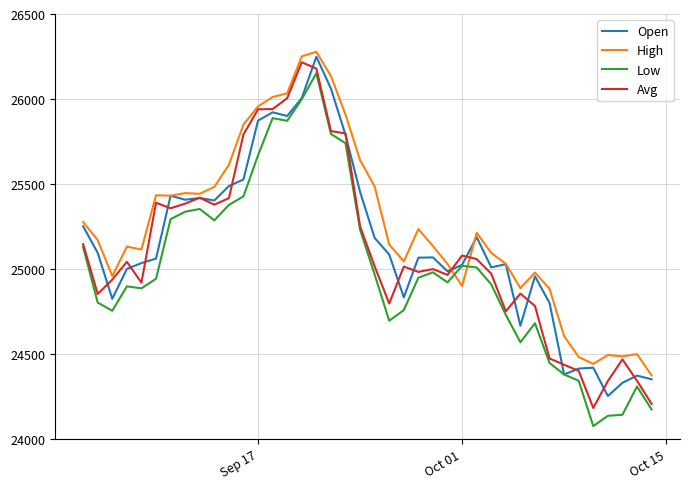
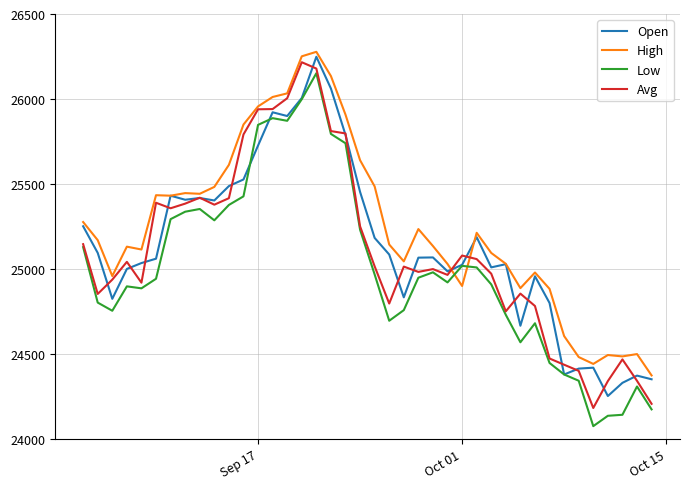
  {
    "Open": {
-     "Sep 17": 25870
+     "Sep 17": 25730
    },
    "High": {
      "Sep 17": 25960,
      "Oct 01": 24900
    },
    "Low": {
-     "Sep 17": 25670
+     "Sep 17": 25850
    },
    "Avg": {
      "Sep 17": 25940,
      "Oct 01": 25080
    }
  }
